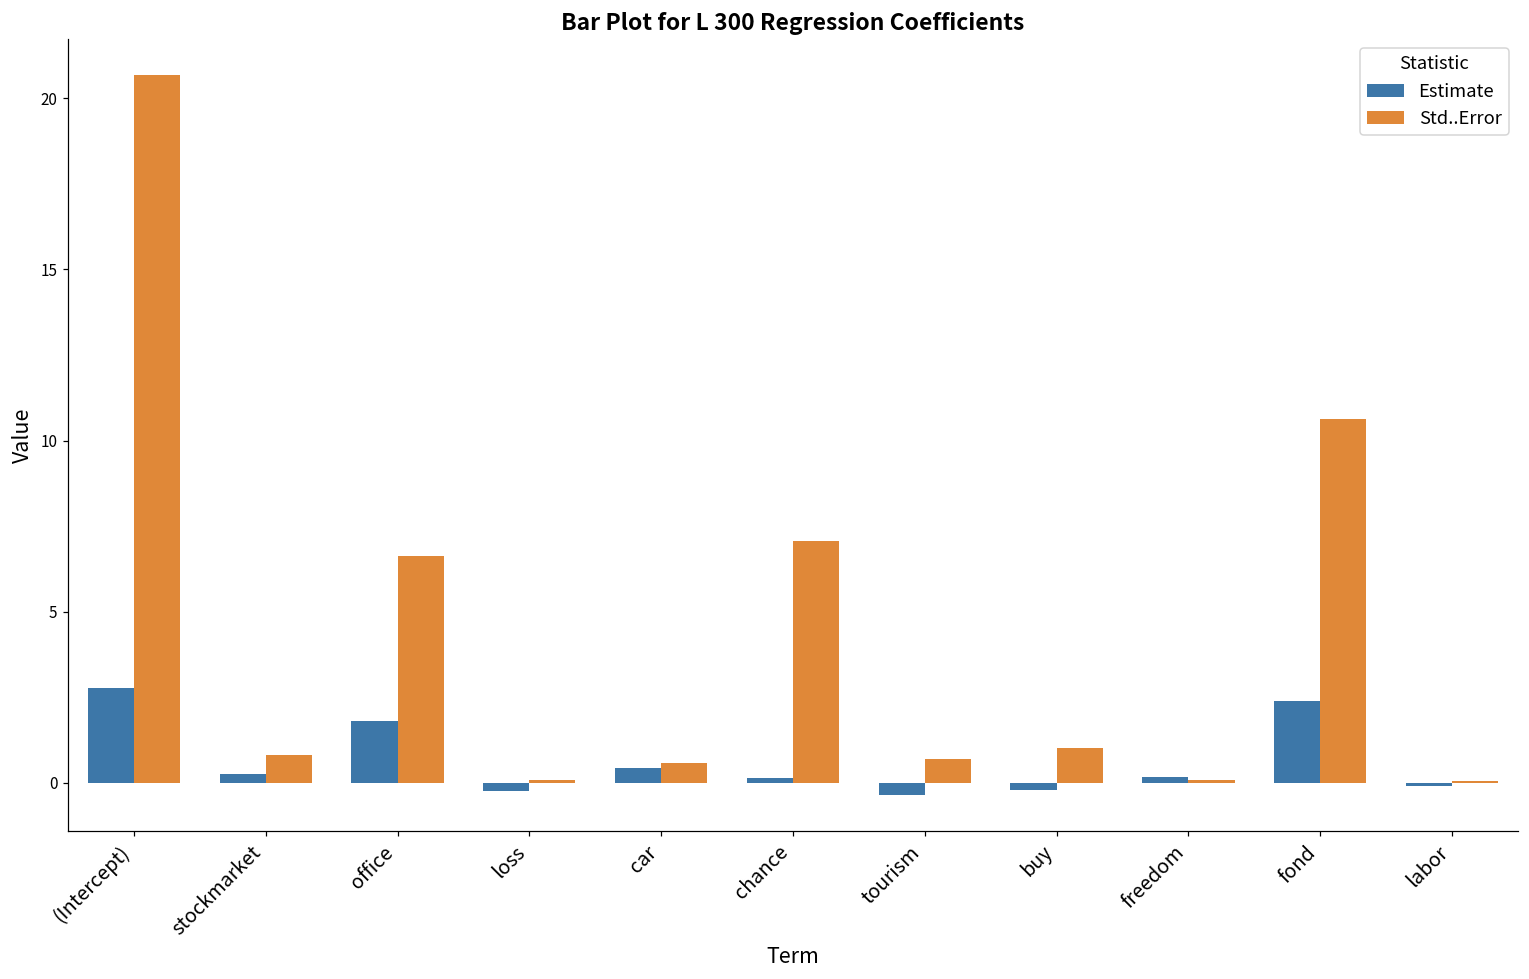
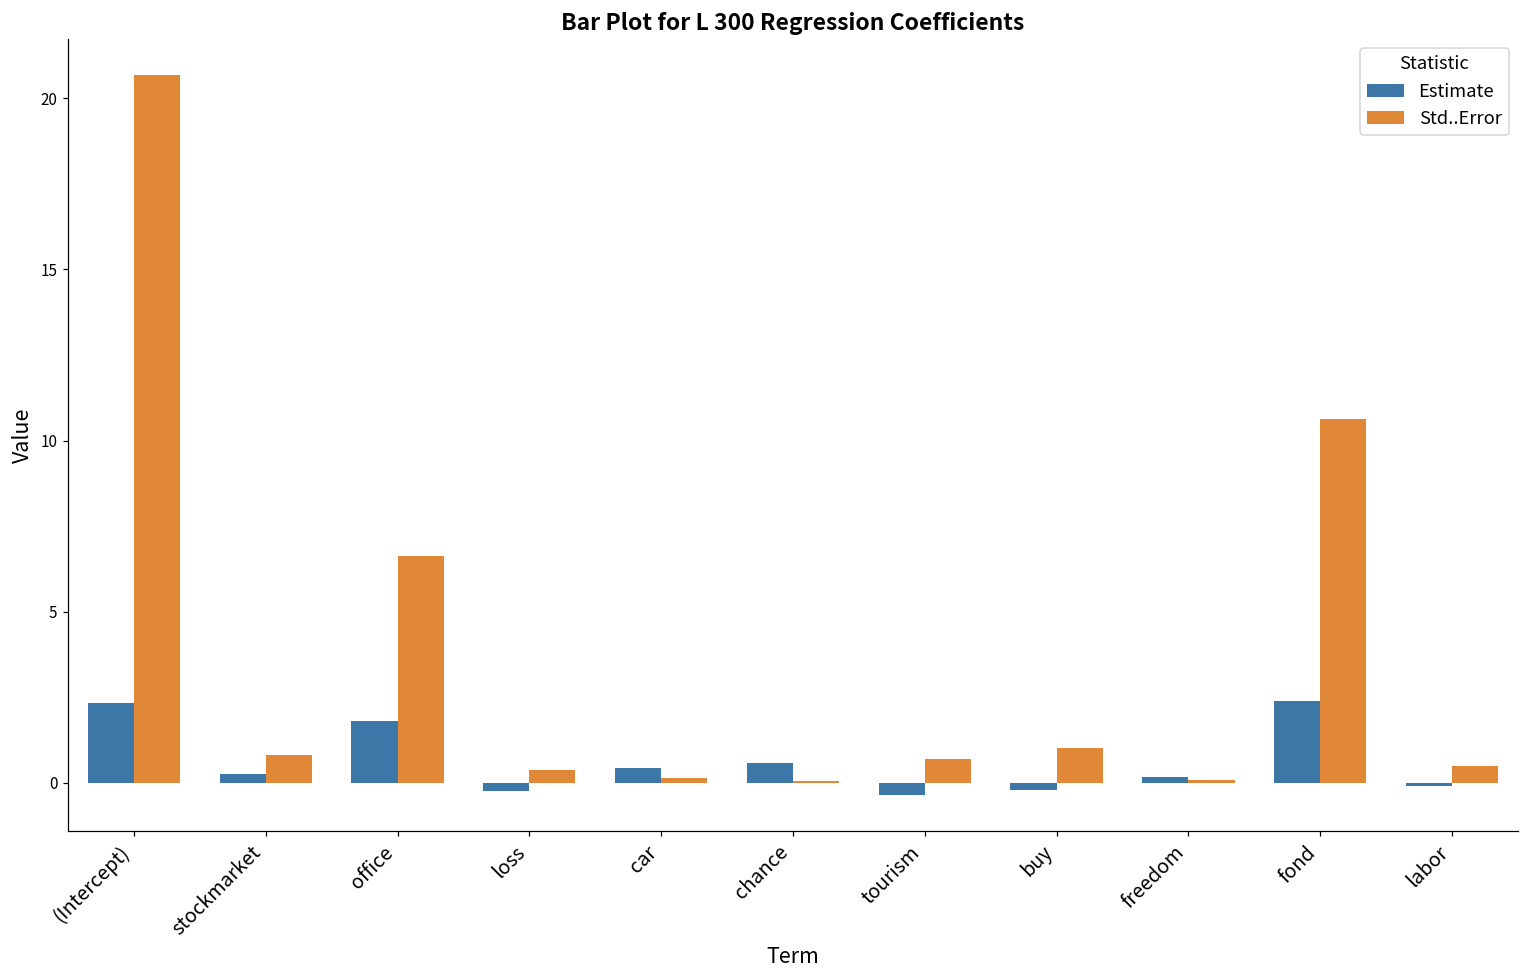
  {
    "Estimate": {
-     "(Intercept)": 2.8,
+     "(Intercept)": 2.3,
      "stockmarket": 0.3,
      "office": 1.8,
      "loss": -0.2,
      "car": 0.4,
-     "chance": 0.1,
+     "chance": 0.6,
      "tourism": -0.4,
      "buy": -0.2,
      "freedom": 0.2,
      "fond": 2.4,
      "labor": -0.1
    },
    "Std..Error": {
      "(Intercept)": 20.7,
      "stockmarket": 0.8,
      "office": 6.6,
-     "loss": 0.1,
-     "car": 0.6,
-     "chance": 7.1,
+     "loss": 0.4,
+     "car": 0.2,
+     "chance": 0.0,
      "tourism": 0.7,
      "buy": 1.0,
      "fond": 10.6,
-     "labor": 0.0
+     "labor": 0.5
    }
  }
